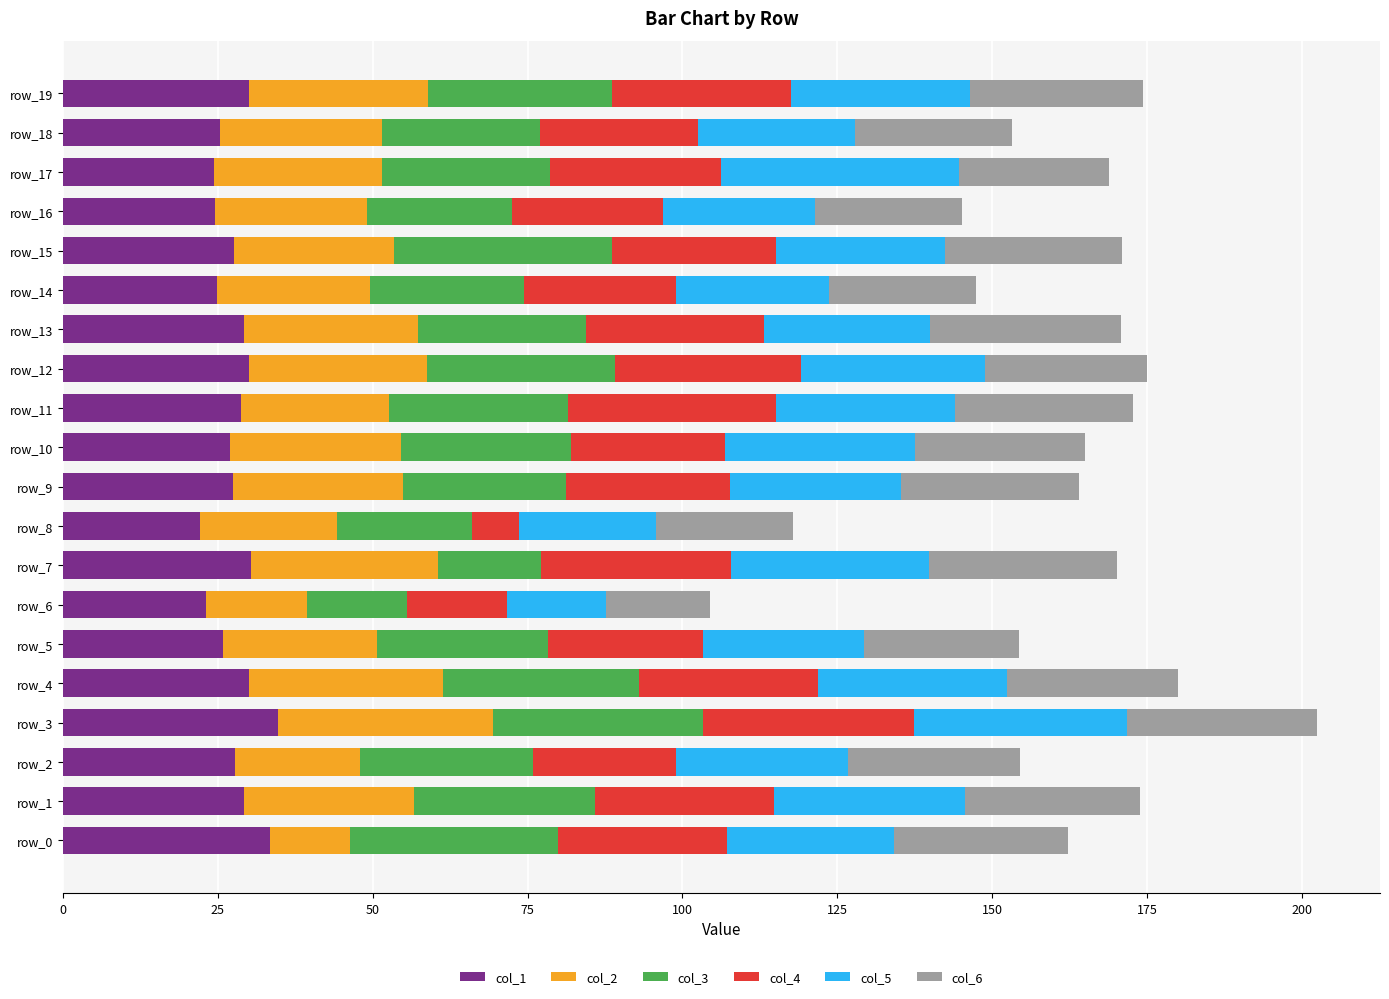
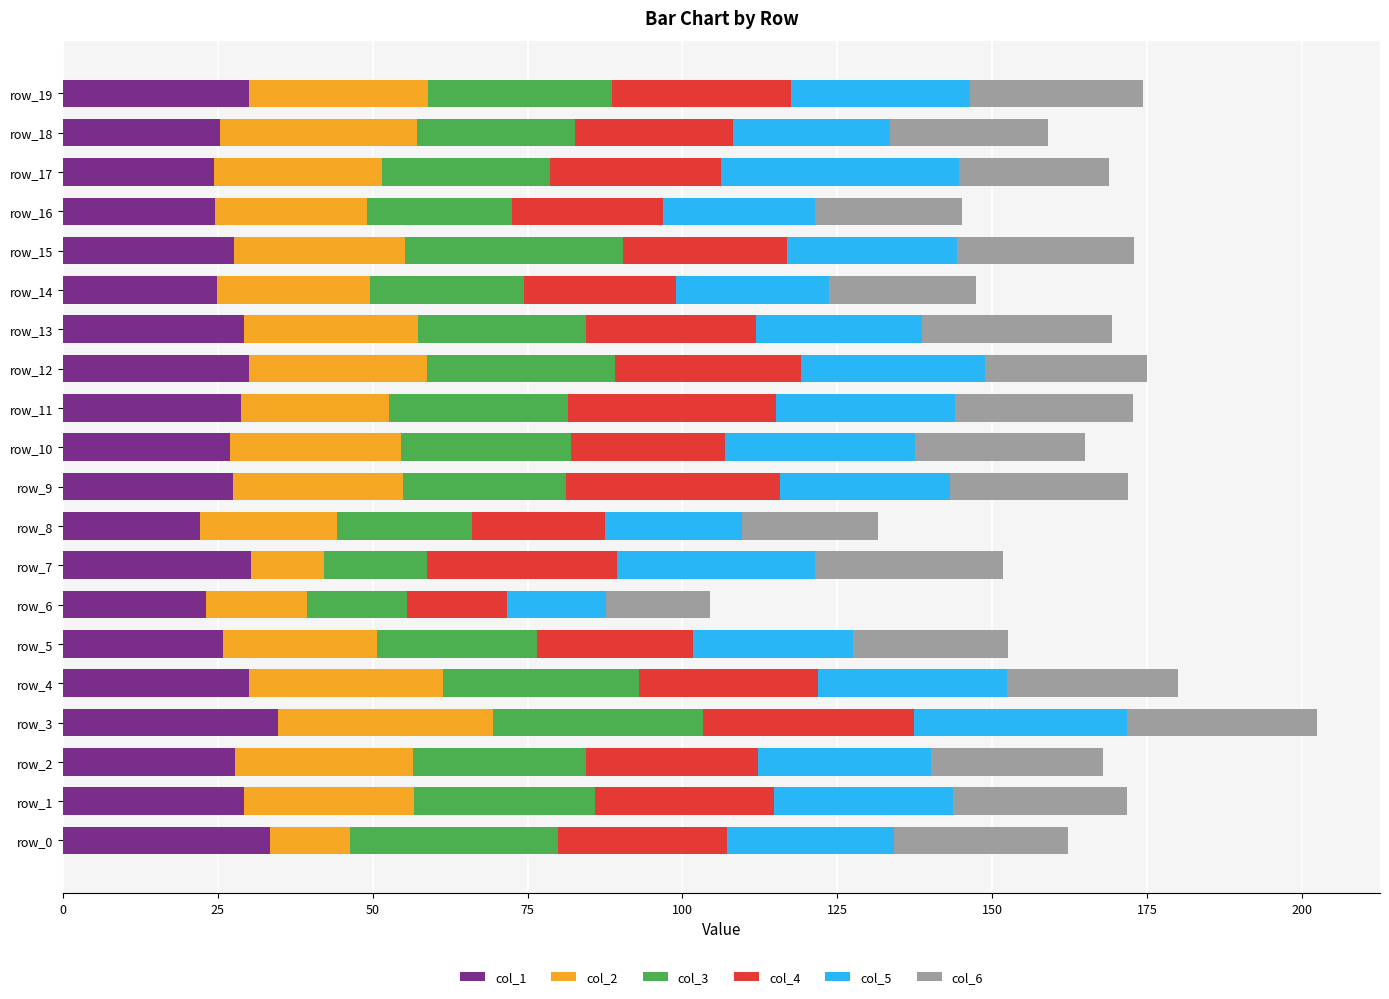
  {
    "col_1": {
      "row_19": 30,
      "row_18": 25,
      "row_17": 24,
      "row_16": 25,
      "row_15": 28,
      "row_14": 25,
      "row_13": 29,
      "row_12": 30,
      "row_11": 29,
      "row_10": 27,
      "row_9": 28,
      "row_8": 22,
      "row_7": 30,
      "row_6": 23,
      "row_5": 26,
      "row_4": 30,
      "row_3": 35,
      "row_2": 28,
      "row_1": 29,
      "row_0": 33
    },
    "col_2": {
      "row_19": 29,
-     "row_18": 26,
+     "row_18": 32,
      "row_17": 27,
      "row_16": 24,
-     "row_15": 26,
+     "row_15": 28,
      "row_14": 25,
      "row_13": 28,
      "row_12": 29,
      "row_11": 24,
      "row_10": 28,
      "row_9": 27,
      "row_8": 22,
-     "row_7": 30,
+     "row_7": 12,
      "row_6": 16,
      "row_5": 25,
      "row_4": 31,
      "row_3": 35,
-     "row_2": 20,
+     "row_2": 29,
      "row_1": 28,
      "row_0": 13
    },
    "col_3": {
      "row_19": 30,
      "row_18": 25,
      "row_17": 27,
      "row_16": 24,
      "row_15": 35,
      "row_14": 25,
      "row_13": 27,
      "row_12": 30,
      "row_11": 29,
      "row_10": 27,
      "row_9": 26,
      "row_8": 22,
      "row_7": 17,
      "row_6": 16,
-     "row_5": 28,
+     "row_5": 26,
      "row_4": 32,
      "row_3": 34,
      "row_2": 28,
      "row_1": 29,
      "row_0": 34
    },
    "col_4": {
      "row_19": 29,
      "row_18": 25,
      "row_17": 28,
      "row_16": 24,
      "row_15": 26,
      "row_14": 25,
-     "row_13": 29,
+     "row_13": 27,
      "row_12": 30,
      "row_11": 34,
      "row_10": 25,
-     "row_9": 27,
-     "row_8": 8,
+     "row_9": 34,
+     "row_8": 21,
      "row_7": 31,
      "row_6": 16,
      "row_5": 25,
      "row_4": 29,
      "row_3": 34,
-     "row_2": 23,
+     "row_2": 28,
      "row_1": 29,
      "row_0": 27
    },
    "col_5": {
      "row_19": 29,
      "row_18": 25,
      "row_17": 38,
      "row_16": 25,
      "row_15": 27,
      "row_14": 25,
      "row_13": 27,
      "row_12": 30,
      "row_11": 29,
      "row_10": 31,
      "row_9": 28,
      "row_8": 22,
      "row_7": 32,
      "row_6": 16,
      "row_5": 26,
      "row_4": 31,
      "row_3": 34,
      "row_2": 28,
-     "row_1": 31,
+     "row_1": 29,
      "row_0": 27
    },
    "col_6": {
      "row_19": 28,
      "row_18": 25,
      "row_17": 24,
      "row_16": 24,
      "row_15": 29,
      "row_14": 24,
      "row_13": 31,
      "row_12": 26,
      "row_11": 29,
      "row_10": 27,
      "row_9": 29,
      "row_8": 22,
      "row_7": 30,
      "row_6": 17,
      "row_5": 25,
      "row_4": 28,
      "row_3": 31,
      "row_2": 28,
      "row_1": 28,
      "row_0": 28
    }
  }
